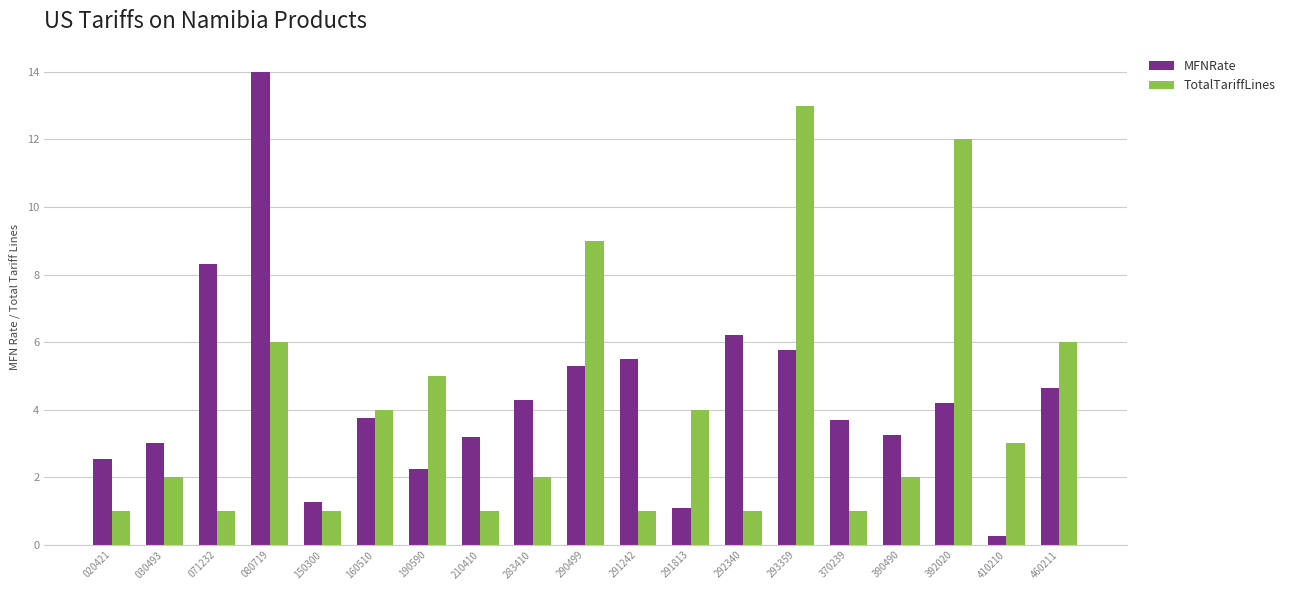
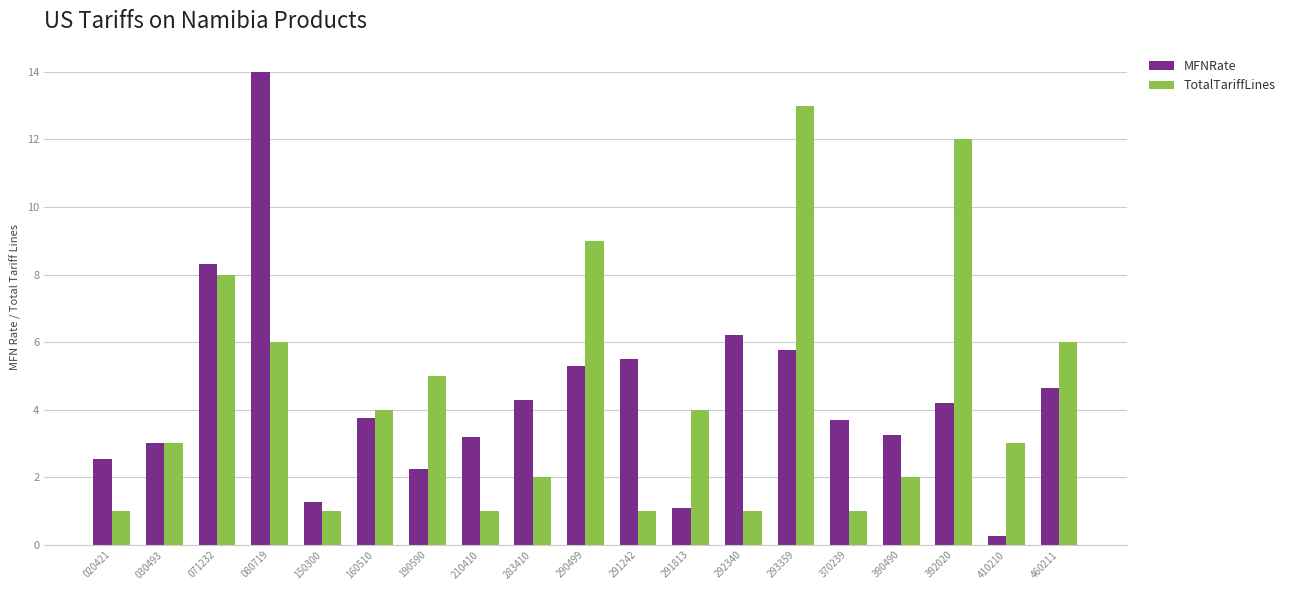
  {
    "MFNRate": {
      "020421": 2.5,
      "030493": 3,
      "071232": 8.3,
      "080719": 14,
      "150300": 1.3,
      "160510": 3.8,
      "190590": 2.3,
      "210410": 3.2,
      "283410": 4.3,
      "290499": 5.3,
      "291242": 5.5,
      "291813": 1.1,
      "292340": 6.2,
      "293359": 5.8,
      "370239": 3.7,
      "390490": 3.3,
      "392020": 4.2,
      "410210": 0.3,
      "460211": 4.6
    },
    "TotalTariffLines": {
      "020421": 1,
-     "030493": 2,
-     "071232": 1,
+     "030493": 3,
+     "071232": 8,
      "080719": 6,
      "150300": 1,
      "160510": 4,
      "190590": 5,
      "210410": 1,
      "283410": 2,
      "290499": 9,
      "291242": 1,
      "291813": 4,
      "292340": 1,
      "293359": 13,
      "370239": 1,
      "390490": 2,
      "392020": 12,
      "410210": 3,
      "460211": 6
    }
  }
